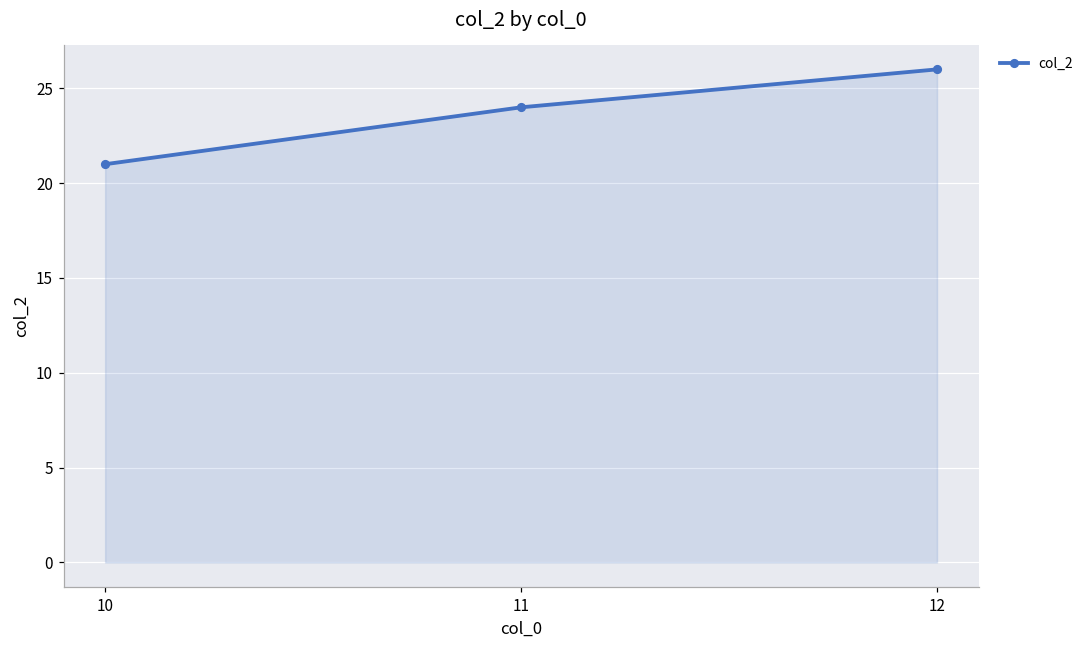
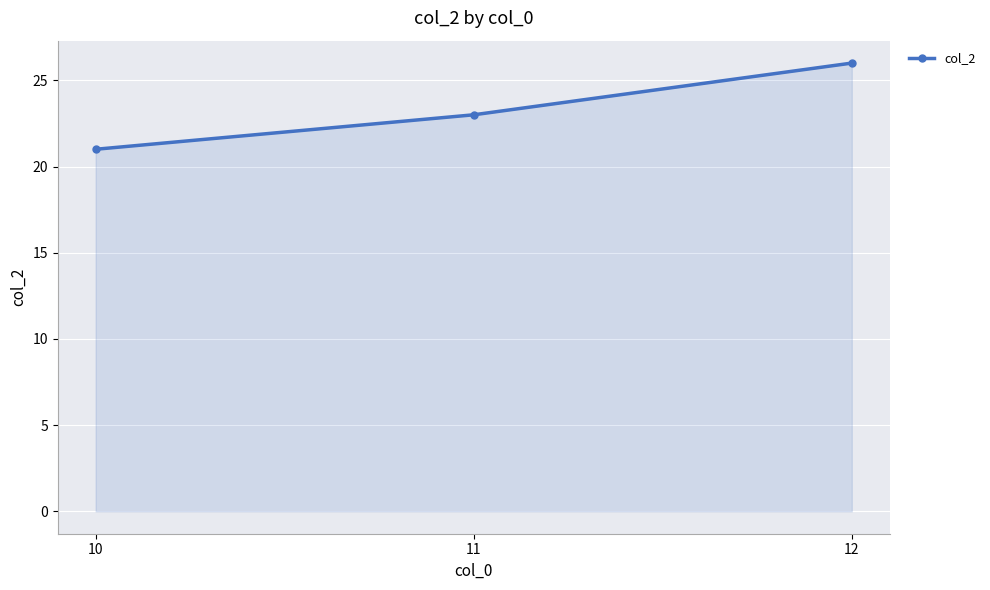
  {
    "10": 21,
-   "11": 24,
+   "11": 23,
    "12": 26
  }
